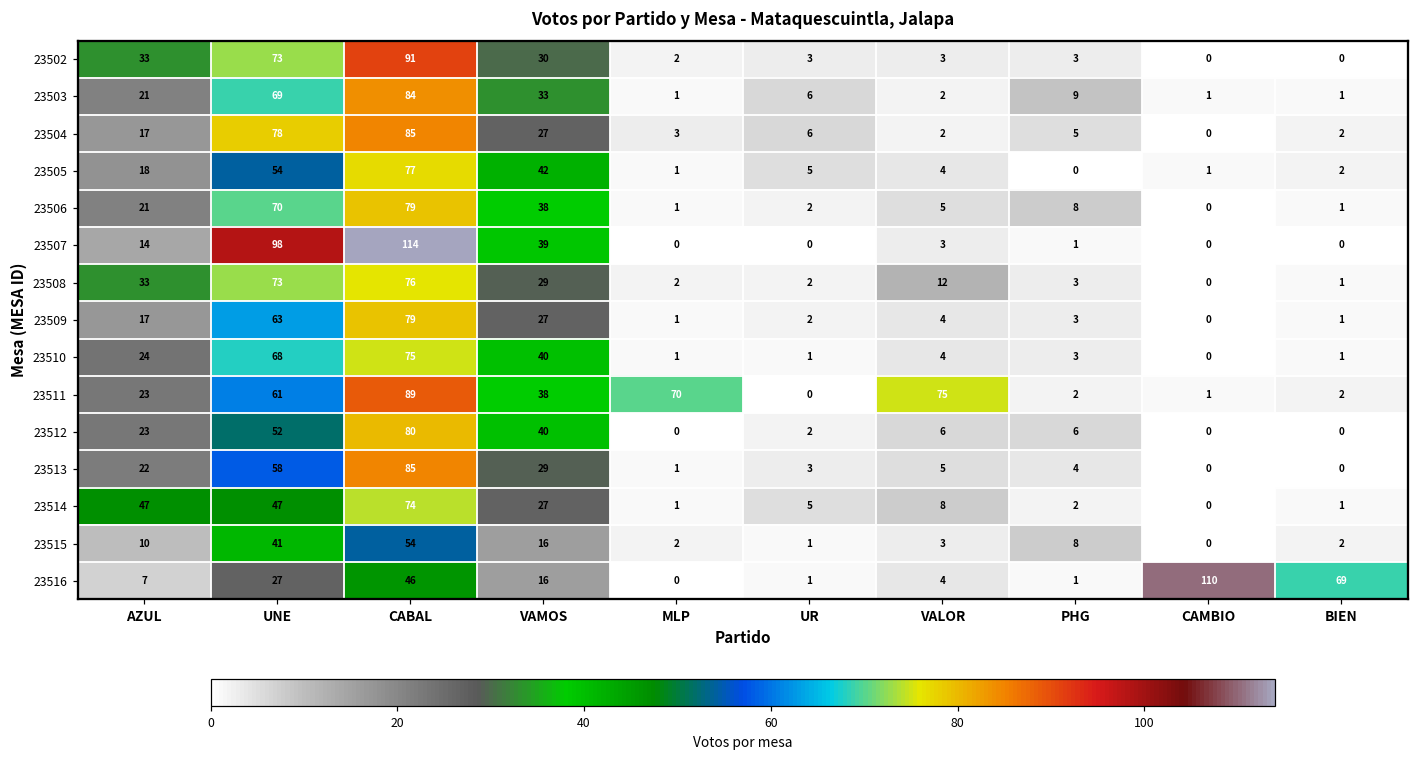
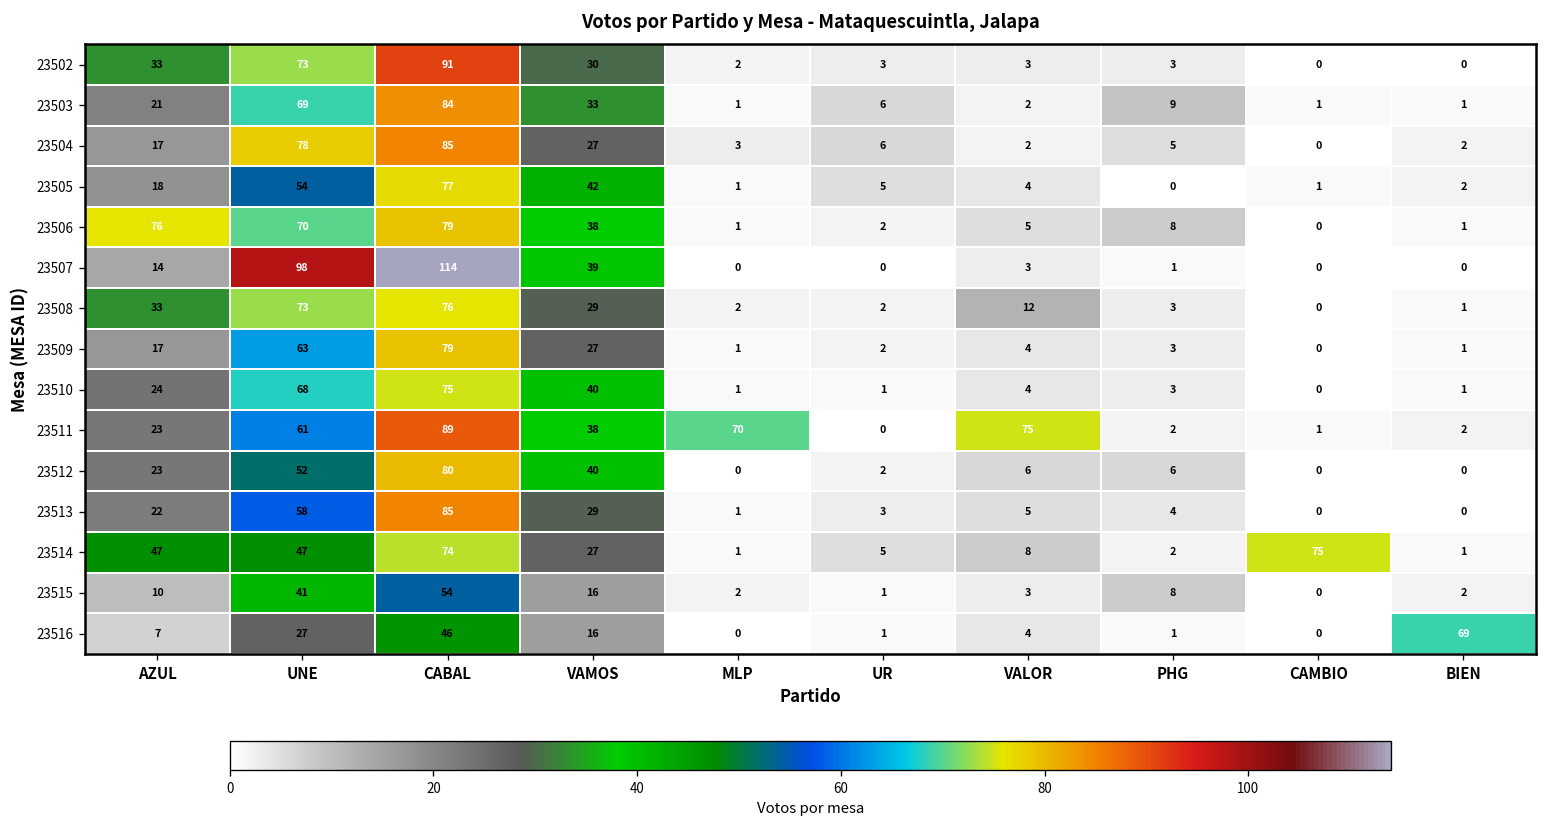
  {
    "23502": {
      "AZUL": 33,
      "UNE": 73,
      "CABAL": 91,
      "VAMOS": 30,
      "MLP": 2,
      "UR": 3,
      "VALOR": 3,
      "PHG": 3,
      "CAMBIO": 0,
      "BIEN": 0
    },
    "23503": {
      "AZUL": 21,
      "UNE": 69,
      "CABAL": 84,
      "VAMOS": 33,
      "MLP": 1,
      "UR": 6,
      "VALOR": 2,
      "PHG": 9,
      "CAMBIO": 1,
      "BIEN": 1
    },
    "23504": {
      "AZUL": 17,
      "UNE": 78,
      "CABAL": 85,
      "VAMOS": 27,
      "MLP": 3,
      "UR": 6,
      "VALOR": 2,
      "PHG": 5,
      "CAMBIO": 0,
      "BIEN": 2
    },
    "23505": {
      "AZUL": 18,
      "UNE": 54,
      "CABAL": 77,
      "VAMOS": 42,
      "MLP": 1,
      "UR": 5,
      "VALOR": 4,
      "PHG": 0,
      "CAMBIO": 1,
      "BIEN": 2
    },
    "23506": {
-     "AZUL": 21,
+     "AZUL": 76,
      "UNE": 70,
      "CABAL": 79,
      "VAMOS": 38,
      "MLP": 1,
      "UR": 2,
      "VALOR": 5,
      "PHG": 8,
      "CAMBIO": 0,
      "BIEN": 1
    },
    "23507": {
      "AZUL": 14,
      "UNE": 98,
      "CABAL": 114,
      "VAMOS": 39,
      "MLP": 0,
      "UR": 0,
      "VALOR": 3,
      "PHG": 1,
      "CAMBIO": 0,
      "BIEN": 0
    },
    "23508": {
      "AZUL": 33,
      "UNE": 73,
      "CABAL": 76,
      "VAMOS": 29,
      "MLP": 2,
      "UR": 2,
      "VALOR": 12,
      "PHG": 3,
      "CAMBIO": 0,
      "BIEN": 1
    },
    "23509": {
      "AZUL": 17,
      "UNE": 63,
      "CABAL": 79,
      "VAMOS": 27,
      "MLP": 1,
      "UR": 2,
      "VALOR": 4,
      "PHG": 3,
      "CAMBIO": 0,
      "BIEN": 1
    },
    "23510": {
      "AZUL": 24,
      "UNE": 68,
      "CABAL": 75,
      "VAMOS": 40,
      "MLP": 1,
      "UR": 1,
      "VALOR": 4,
      "PHG": 3,
      "CAMBIO": 0,
      "BIEN": 1
    },
    "23511": {
      "AZUL": 23,
      "UNE": 61,
      "CABAL": 89,
      "VAMOS": 38,
      "MLP": 70,
      "UR": 0,
      "VALOR": 75,
      "PHG": 2,
      "CAMBIO": 1,
      "BIEN": 2
    },
    "23512": {
      "AZUL": 23,
      "UNE": 52,
      "CABAL": 80,
      "VAMOS": 40,
      "MLP": 0,
      "UR": 2,
      "VALOR": 6,
      "PHG": 6,
      "CAMBIO": 0,
      "BIEN": 0
    },
    "23513": {
      "AZUL": 22,
      "UNE": 58,
      "CABAL": 85,
      "VAMOS": 29,
      "MLP": 1,
      "UR": 3,
      "VALOR": 5,
      "PHG": 4,
      "CAMBIO": 0,
      "BIEN": 0
    },
    "23514": {
      "AZUL": 47,
      "UNE": 47,
      "CABAL": 74,
      "VAMOS": 27,
      "MLP": 1,
      "UR": 5,
      "VALOR": 8,
      "PHG": 2,
-     "CAMBIO": 0,
+     "CAMBIO": 75,
      "BIEN": 1
    },
    "23515": {
      "AZUL": 10,
      "UNE": 41,
      "CABAL": 54,
      "VAMOS": 16,
      "MLP": 2,
      "UR": 1,
      "VALOR": 3,
      "PHG": 8,
      "CAMBIO": 0,
      "BIEN": 2
    },
    "23516": {
      "AZUL": 7,
      "UNE": 27,
      "CABAL": 46,
      "VAMOS": 16,
      "MLP": 0,
      "UR": 1,
      "VALOR": 4,
      "PHG": 1,
-     "CAMBIO": 110,
+     "CAMBIO": 0,
      "BIEN": 69
    }
  }
